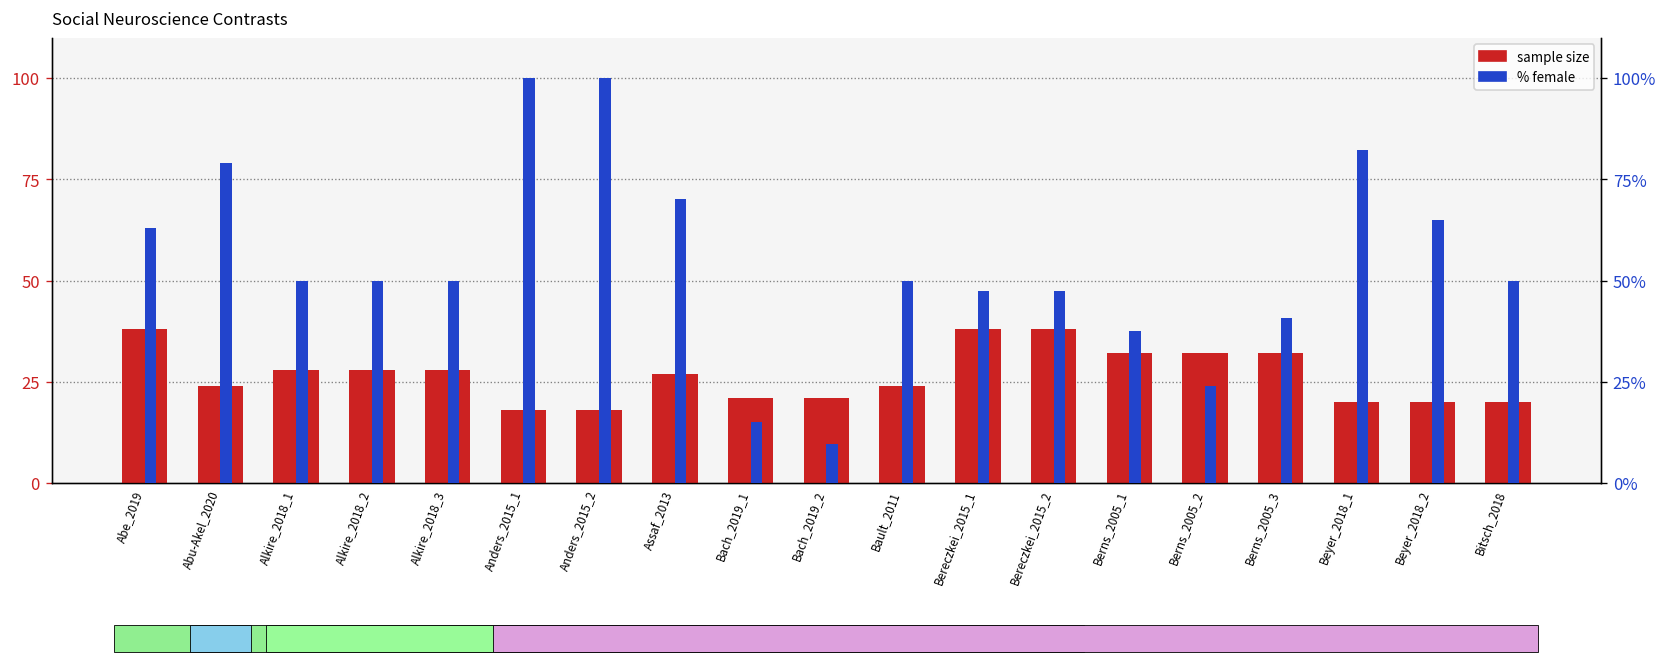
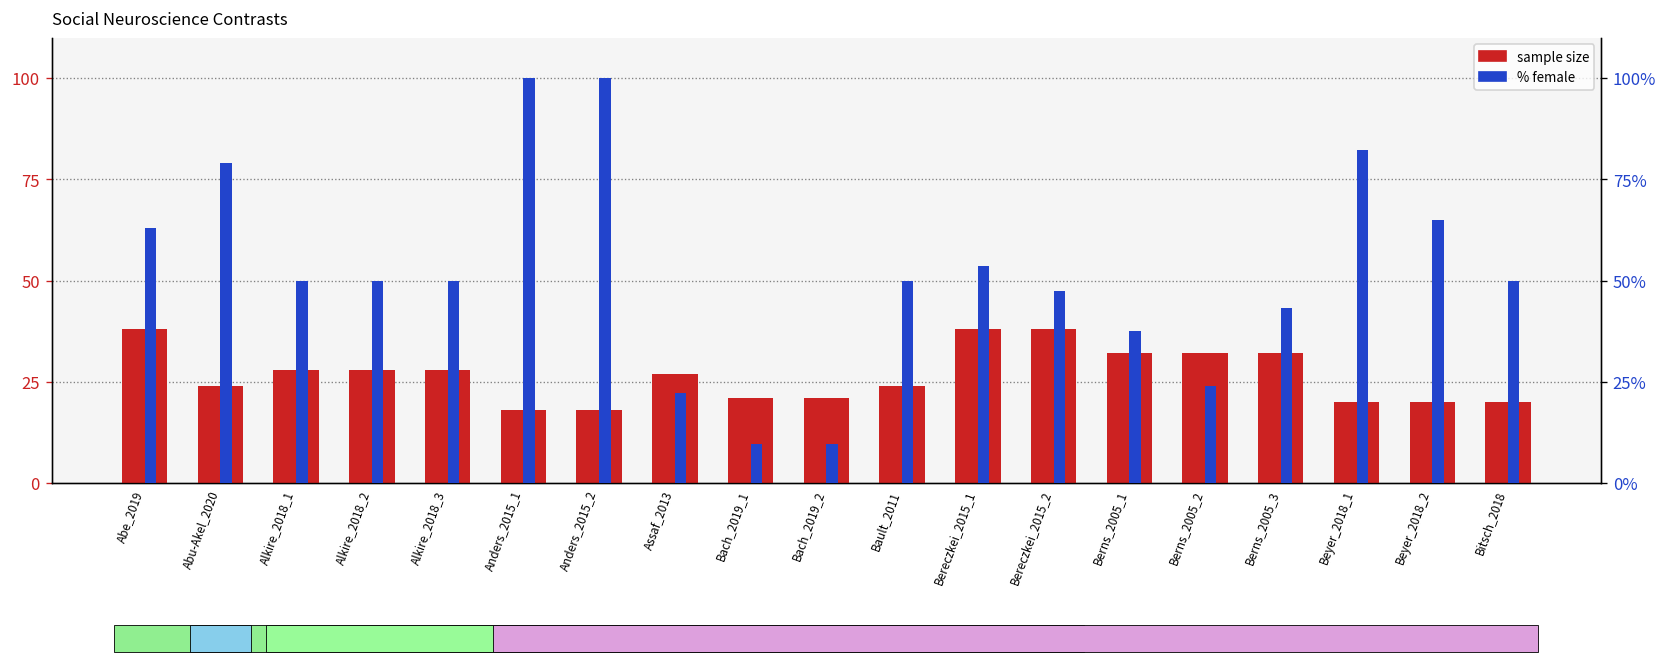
  {
    "sample size": {
      "Abe_2019": "38",
      "Abu-Akel_2020": "24",
      "Alkire_2018_1": "28",
      "Alkire_2018_2": "28",
      "Alkire_2018_3": "28",
      "Anders_2015_1": "18",
      "Anders_2015_2": "18",
      "Assaf_2013": "27",
      "Bach_2019_1": "21",
      "Bach_2019_2": "21",
      "Bault_2011": "24",
      "Bereczkei_2015_1": "38",
      "Bereczkei_2015_2": "38",
      "Berns_2005_1": "32",
      "Berns_2005_2": "32",
      "Berns_2005_3": "32",
      "Beyer_2018_1": "20",
      "Beyer_2018_2": "20",
      "Bitsch_2018": "20"
    },
    "% female": {
      "Abe_2019": "63%",
      "Abu-Akel_2020": "79%",
      "Alkire_2018_1": "50%",
      "Alkire_2018_2": "50%",
      "Alkire_2018_3": "50%",
      "Anders_2015_1": "100%",
      "Anders_2015_2": "100%",
-     "Assaf_2013": "70%",
-     "Bach_2019_1": "15%",
+     "Assaf_2013": "22%",
+     "Bach_2019_1": "10%",
      "Bach_2019_2": "10%",
      "Bault_2011": "50%",
-     "Bereczkei_2015_1": "47%",
+     "Bereczkei_2015_1": "54%",
      "Bereczkei_2015_2": "47%",
      "Berns_2005_1": "38%",
      "Berns_2005_2": "24%",
-     "Berns_2005_3": "41%",
+     "Berns_2005_3": "43%",
      "Beyer_2018_1": "82%",
      "Beyer_2018_2": "65%",
      "Bitsch_2018": "50%"
    }
  }
